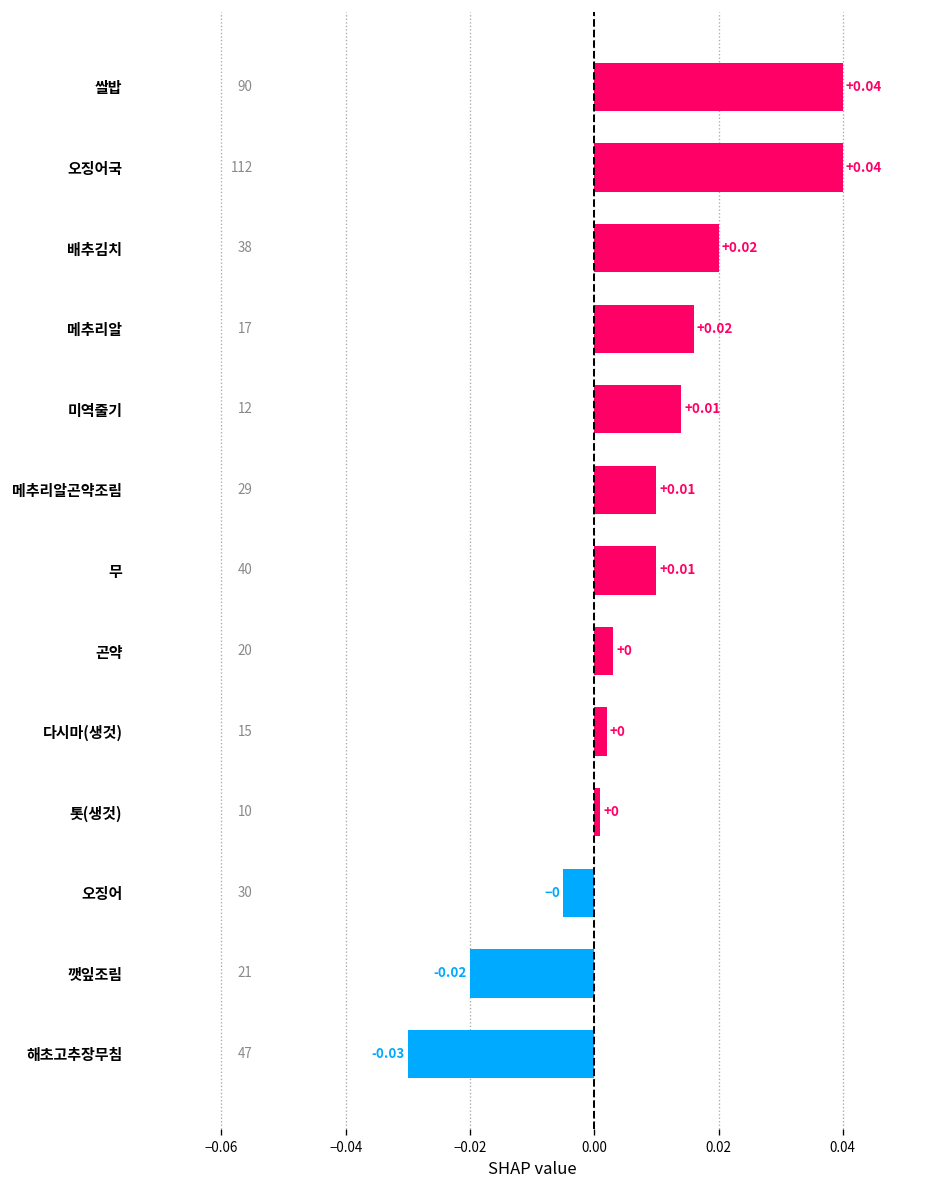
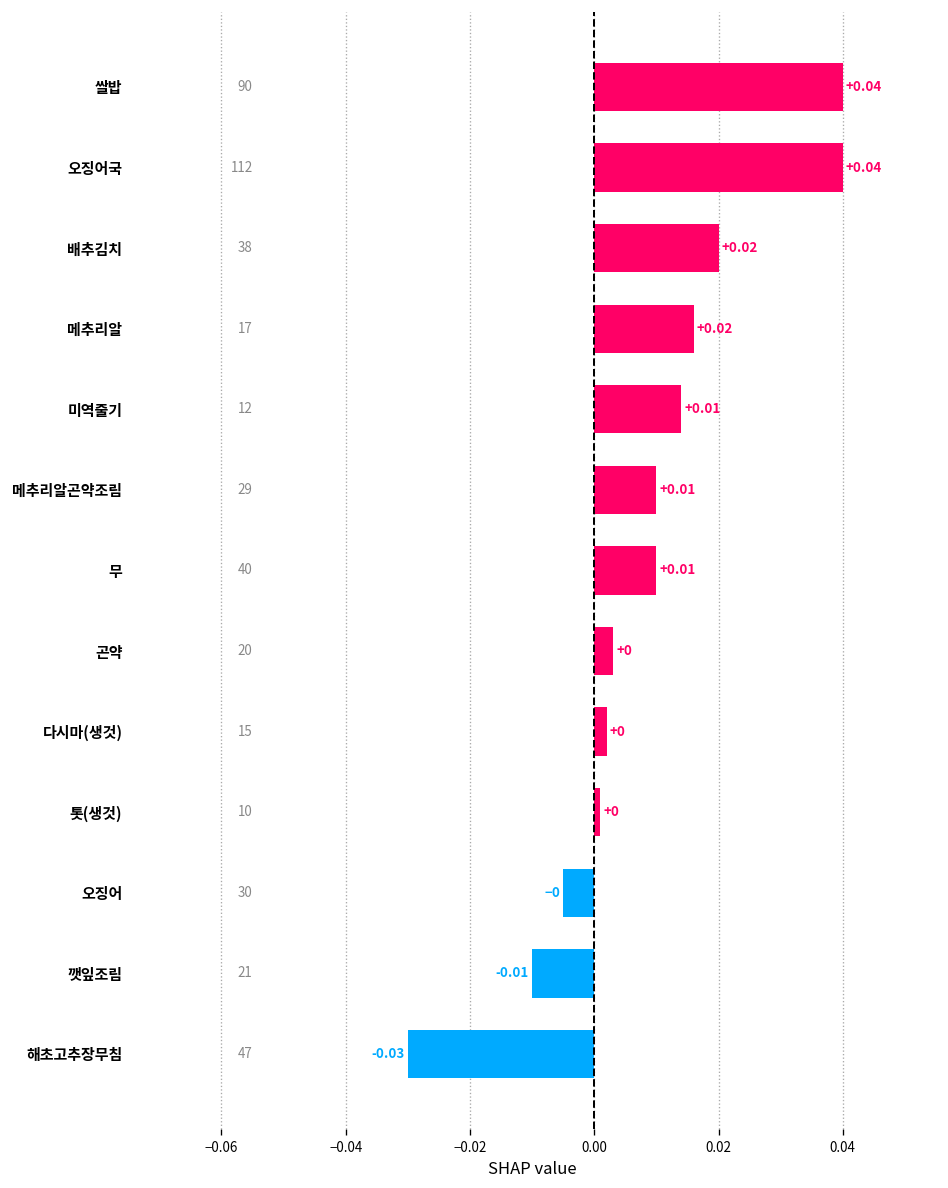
  {
    "쌀밥": "+0.04",
    "오징어국": "+0.04",
    "배추김치": "+0.02",
    "메추리알": "+0.02",
    "미역줄기": "+0.01",
    "메추리알곤약조림": "+0.01",
    "무": "+0.01",
    "곤약": "+0",
    "다시마(생것)": "+0",
    "톳(생것)": "+0",
    "오징어": "-0",
-   "깻잎조림": "-0.02",
+   "깻잎조림": "-0.01",
    "해초고추장무침": "-0.03"
  }
